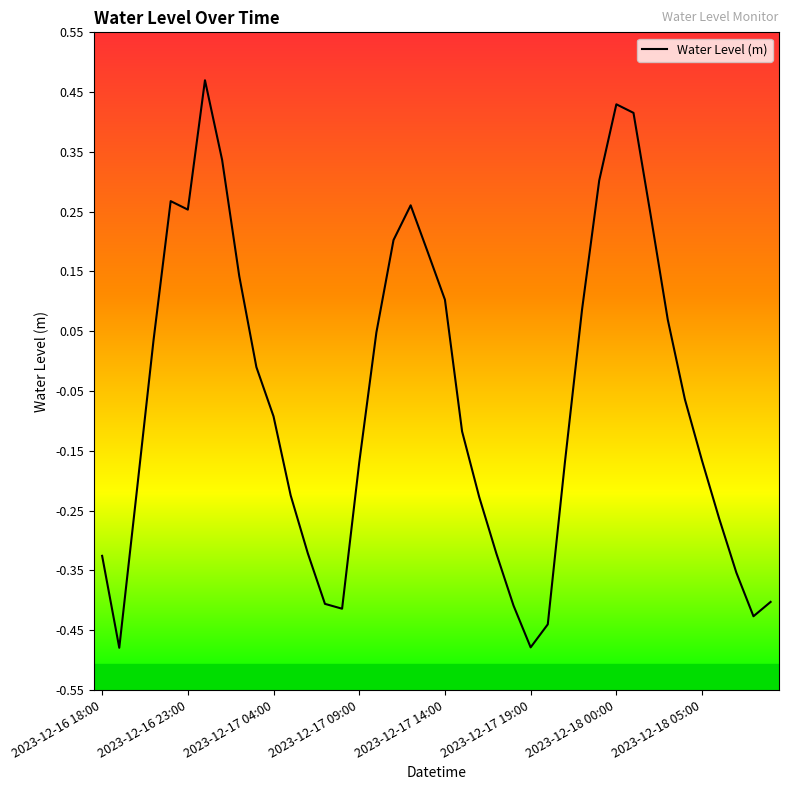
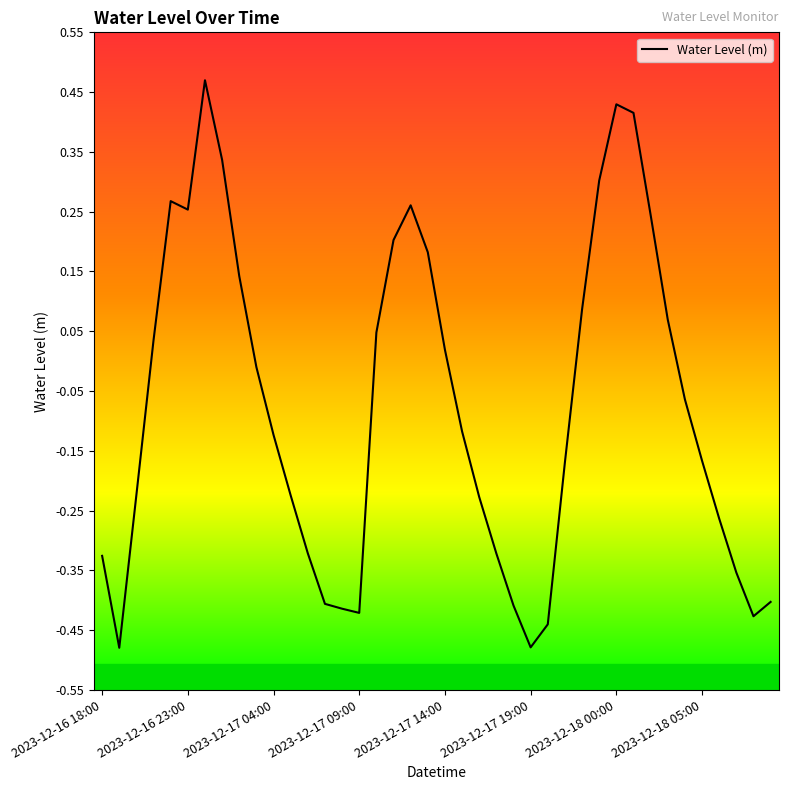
  {
    "2023-12-16 18:00": -0.33,
    "2023-12-16 23:00": 0.25,
-   "2023-12-17 04:00": -0.09,
-   "2023-12-17 09:00": -0.17,
-   "2023-12-17 14:00": 0.10,
+   "2023-12-17 04:00": -0.12,
+   "2023-12-17 09:00": -0.42,
+   "2023-12-17 14:00": 0.02,
    "2023-12-17 19:00": -0.48,
    "2023-12-18 00:00": 0.43,
    "2023-12-18 05:00": -0.17
  }
